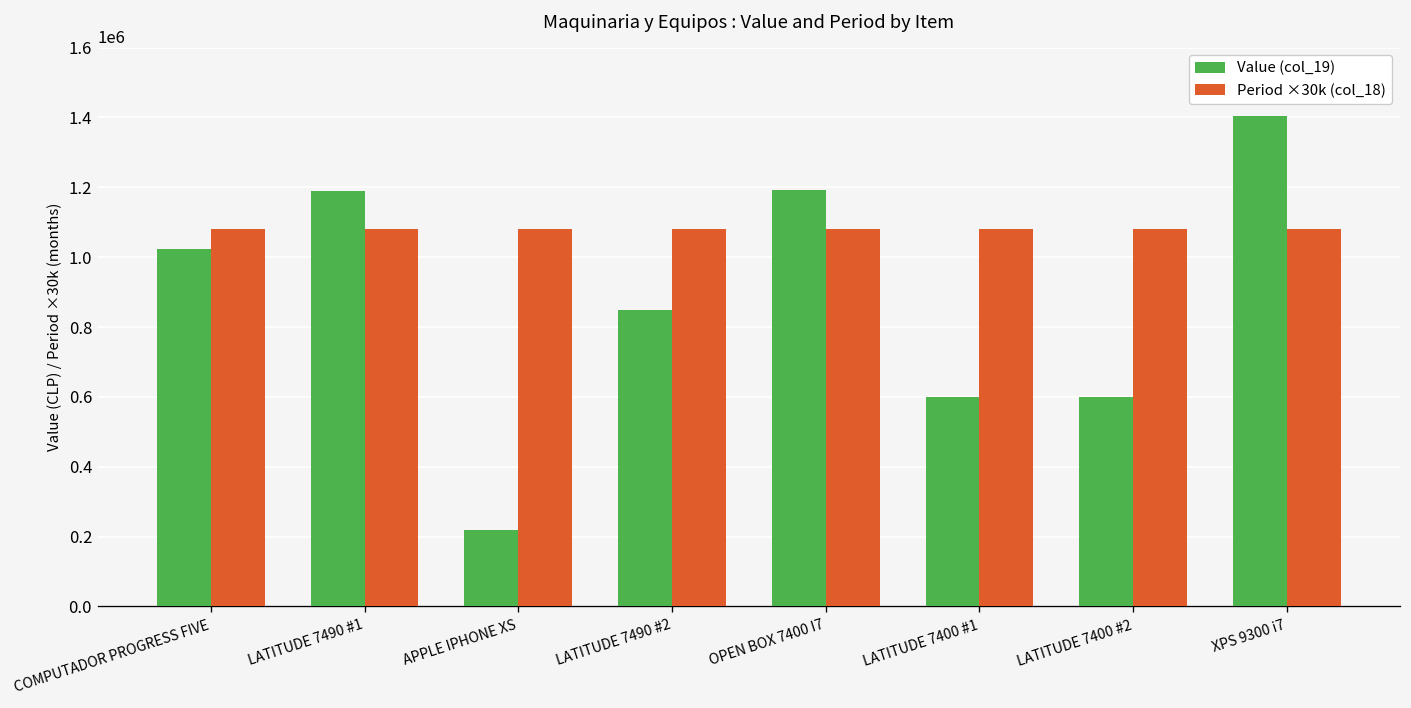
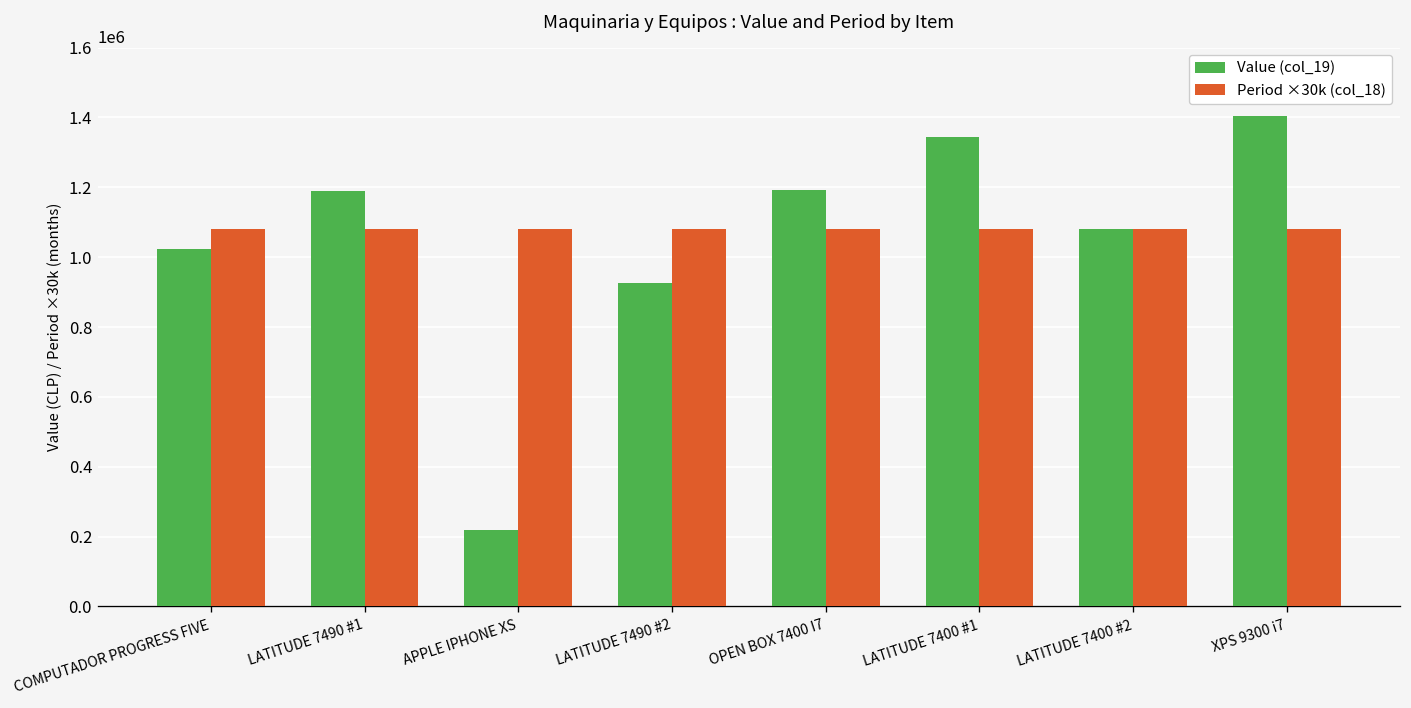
  {
    "Value (col_19)": {
      "COMPUTADOR PROGRESS FIVE": 1020000,
      "LATITUDE 7490 #1": 1190000,
      "APPLE IPHONE XS": 220000,
-     "LATITUDE 7490 #2": 850000,
+     "LATITUDE 7490 #2": 920000,
      "OPEN BOX 7400 I7": 1190000,
-     "LATITUDE 7400 #1": 600000,
-     "LATITUDE 7400 #2": 600000,
+     "LATITUDE 7400 #1": 1340000,
+     "LATITUDE 7400 #2": 1080000,
      "XPS 9300 i7": 1400000
    },
    "Period ×30k (col_18)": {
      "COMPUTADOR PROGRESS FIVE": 1080000,
      "LATITUDE 7490 #1": 1080000,
      "APPLE IPHONE XS": 1080000,
      "LATITUDE 7490 #2": 1080000,
      "OPEN BOX 7400 I7": 1080000,
      "LATITUDE 7400 #1": 1080000,
      "LATITUDE 7400 #2": 1080000,
      "XPS 9300 i7": 1080000
    }
  }
